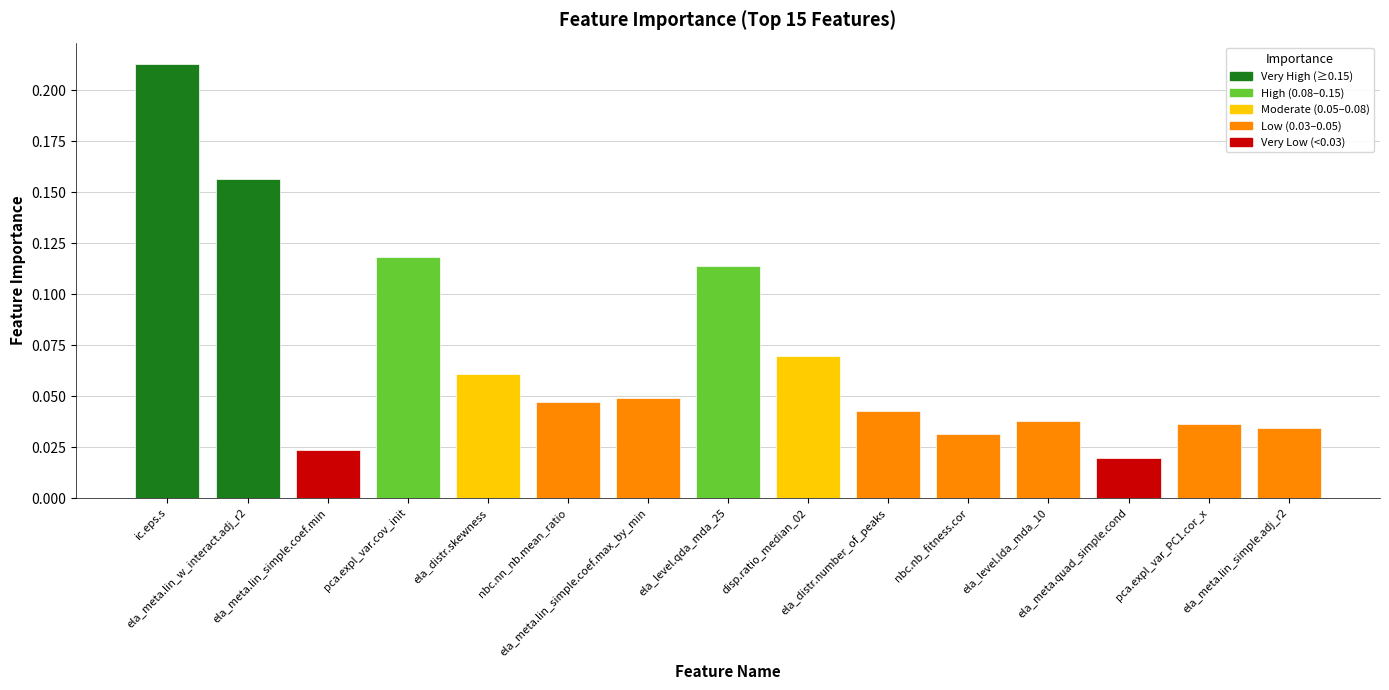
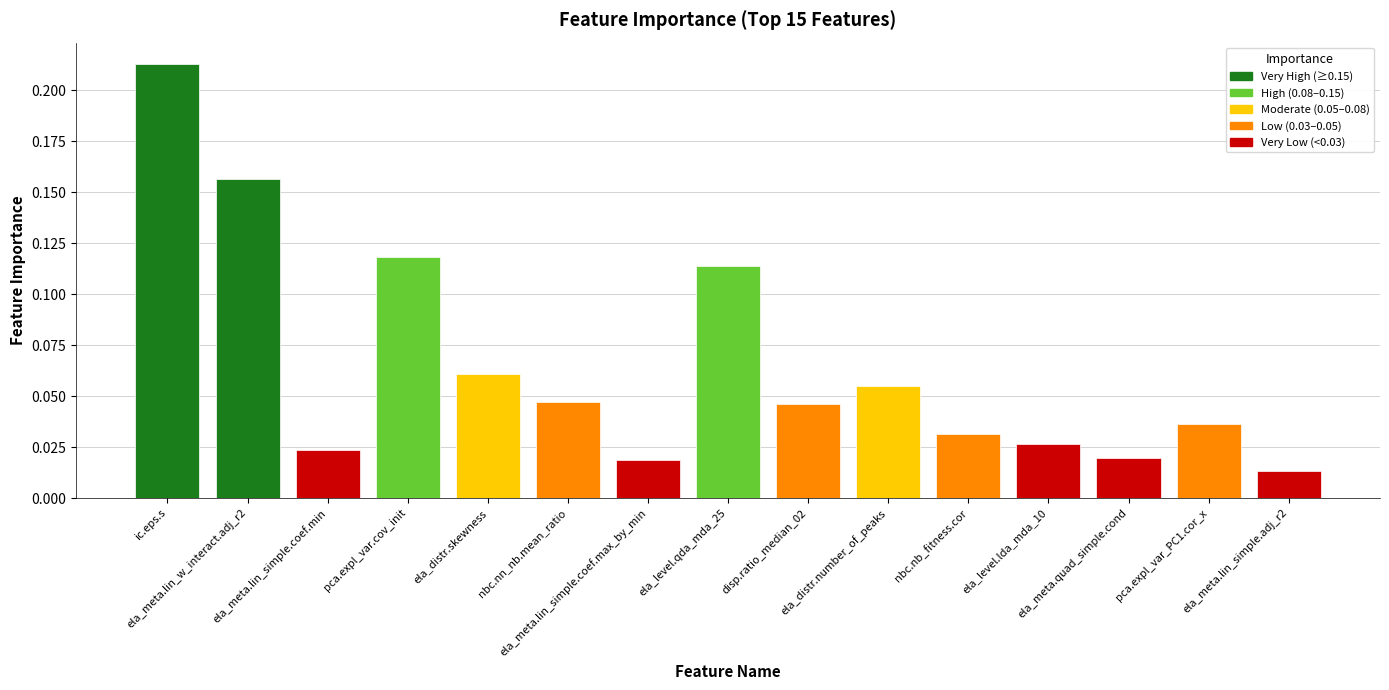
  {
    "ic.eps.s": 0.213,
    "ela_meta.lin_w_interact.adj_r2": 0.156,
    "ela_meta.lin_simple.coef.min": 0.024,
    "pca.expl_var.cov_init": 0.118,
    "ela_distr.skewness": 0.061,
    "nbc.nn_nb.mean_ratio": 0.047,
-   "ela_meta.lin_simple.coef.max_by_min": 0.049,
+   "ela_meta.lin_simple.coef.max_by_min": 0.019,
    "ela_level.qda_mda_25": 0.114,
-   "disp.ratio_median_02": 0.070,
-   "ela_distr.number_of_peaks": 0.043,
+   "disp.ratio_median_02": 0.046,
+   "ela_distr.number_of_peaks": 0.055,
    "nbc.nb_fitness.cor": 0.031,
-   "ela_level.lda_mda_10": 0.038,
+   "ela_level.lda_mda_10": 0.027,
    "ela_meta.quad_simple.cond": 0.020,
    "pca.expl_var_PC1.cor_x": 0.036,
-   "ela_meta.lin_simple.adj_r2": 0.035
+   "ela_meta.lin_simple.adj_r2": 0.013
  }
